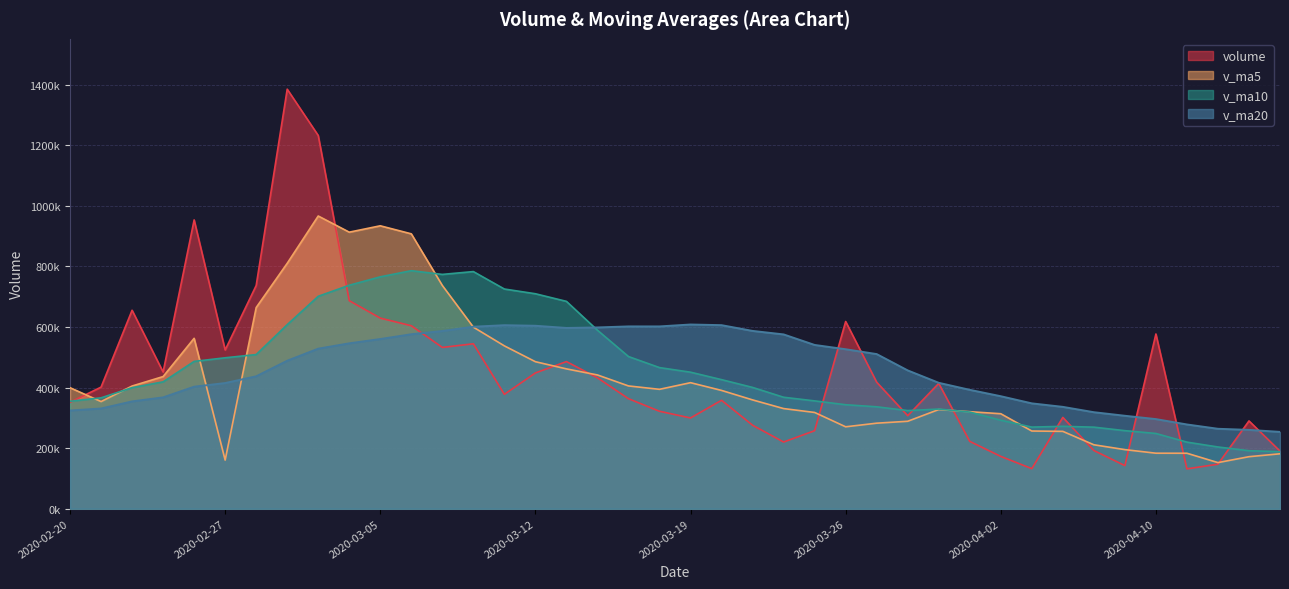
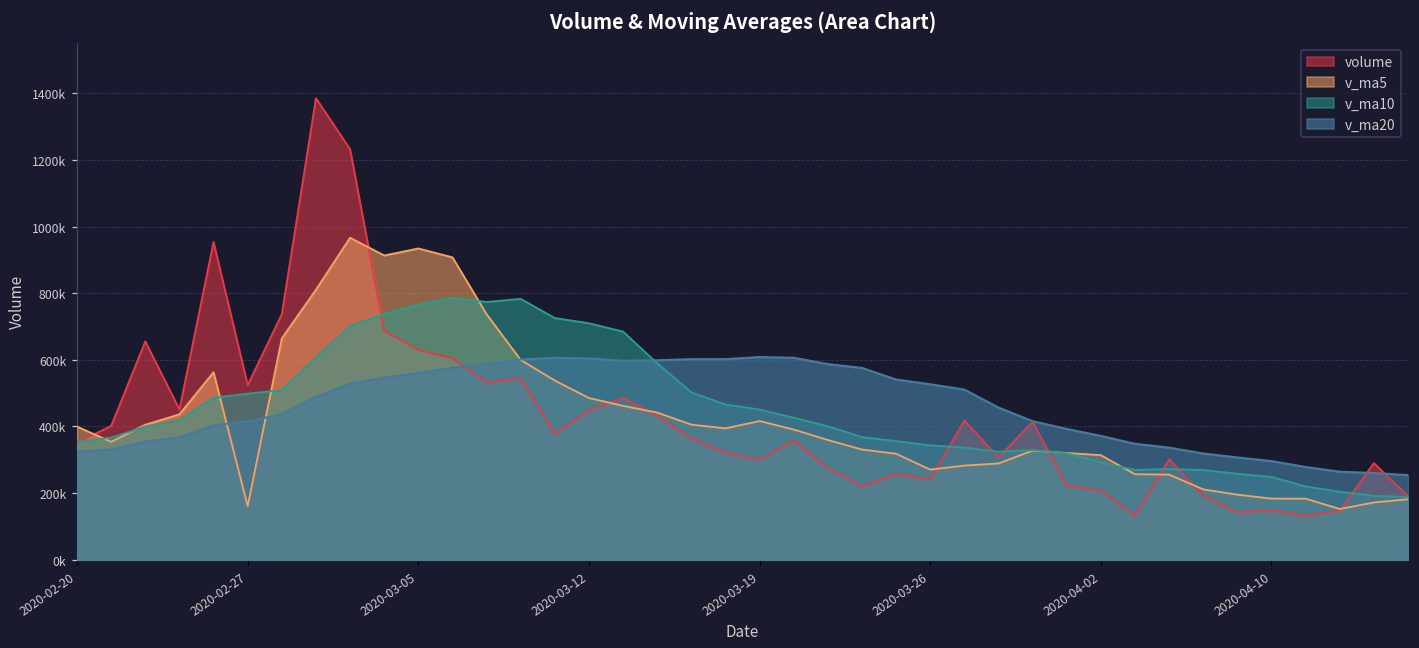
  {
    "volume": {
      "2020-02-27": 520000,
      "2020-03-05": 630000,
      "2020-03-12": 450000,
      "2020-03-19": 300000,
-     "2020-03-26": 620000,
-     "2020-04-02": 170000,
-     "2020-04-10": 580000
+     "2020-03-26": 240000,
+     "2020-04-02": 210000,
+     "2020-04-10": 150000
    },
    "v_ma5": {
      "2020-02-20": 400000,
      "2020-02-27": 160000,
      "2020-03-05": 930000,
      "2020-03-12": 490000,
      "2020-03-19": 420000,
      "2020-03-26": 270000,
      "2020-04-02": 310000,
      "2020-04-10": 180000
    }
  }
